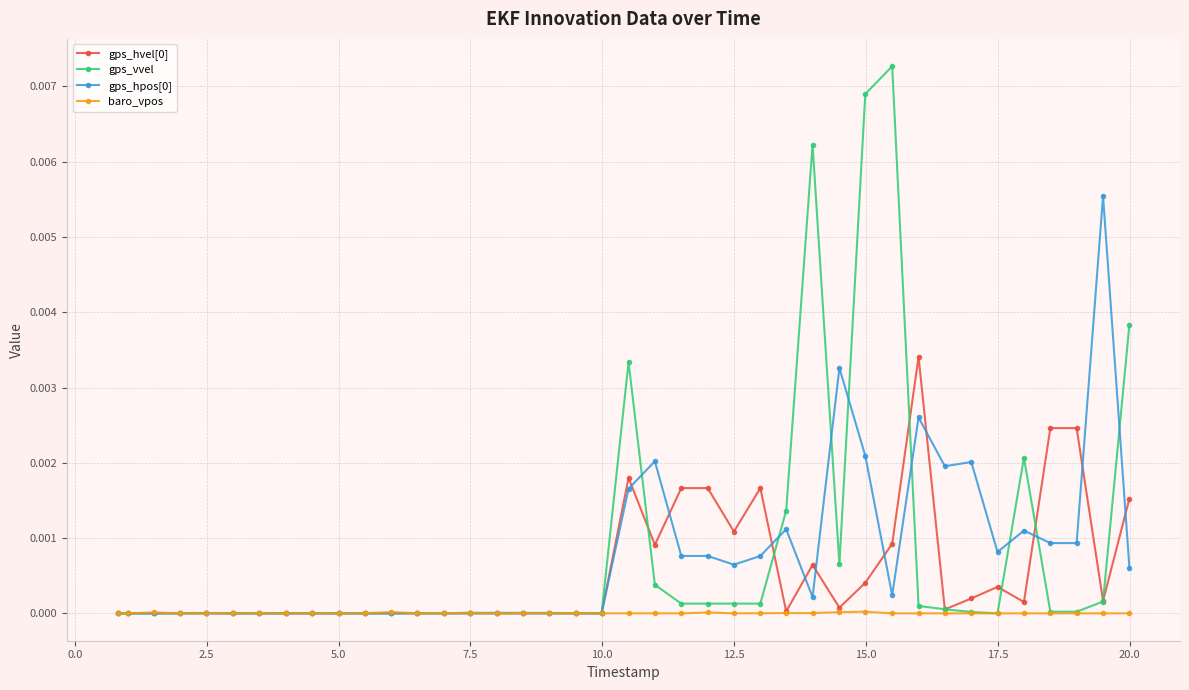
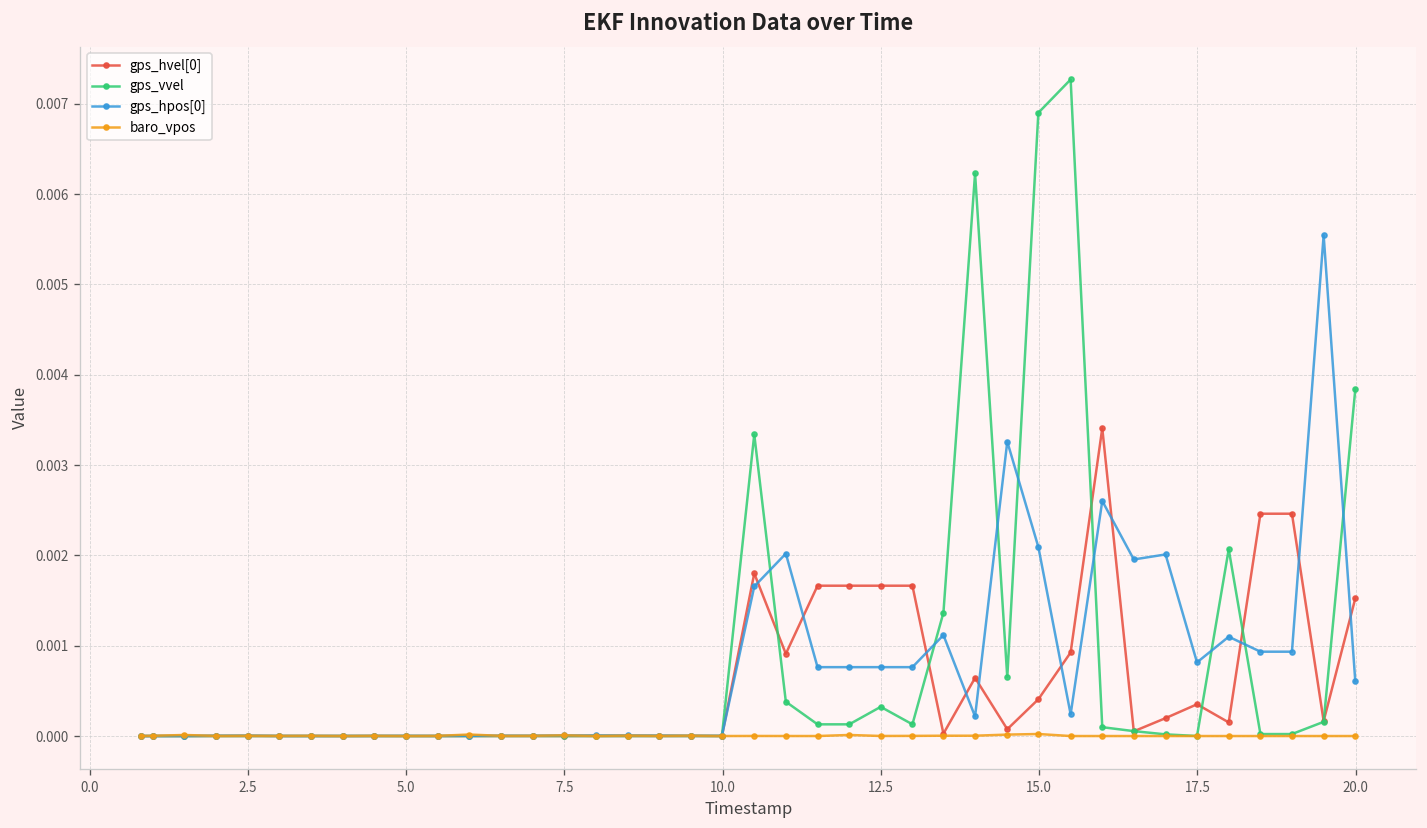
  {
    "gps_hvel[0]": {
-     "12.5": 0.0011
+     "12.5": 0.0017
    },
    "gps_vvel": {
-     "12.5": 0.0001
+     "12.5": 0.0003
    },
    "gps_hpos[0]": {
-     "12.5": 0.0006
+     "12.5": 0.0008
    },
    "baro_vpos": {
      "12.5": 0.0000
    }
  }
